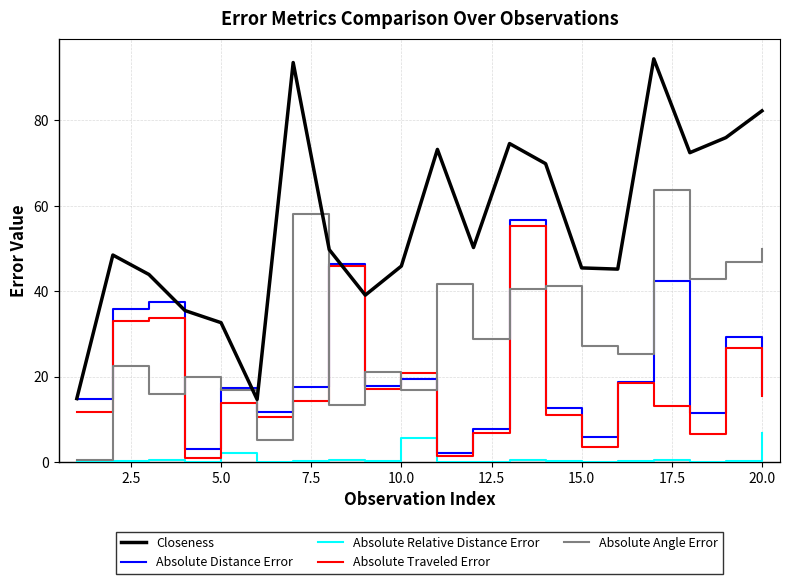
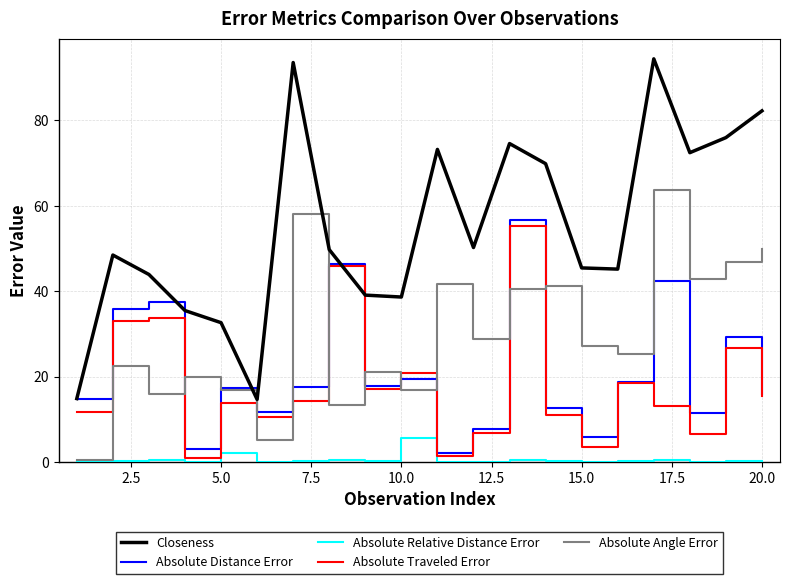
  {
    "Closeness": {
      "5.0": 33,
-     "10.0": 46,
+     "10.0": 39,
      "15.0": 45,
      "20.0": 82
    },
    "Absolute Distance Error": {
      "10.0": 20,
      "15.0": 6
    },
    "Absolute Relative Distance Error": {
      "5.0": 2,
      "10.0": 6,
      "15.0": 0,
-     "20.0": 7
+     "20.0": 0
    },
    "Absolute Traveled Error": {
      "5.0": 14,
      "10.0": 21,
      "15.0": 4
    },
    "Absolute Angle Error": {
      "10.0": 17,
      "15.0": 27,
      "20.0": 50
    }
  }
